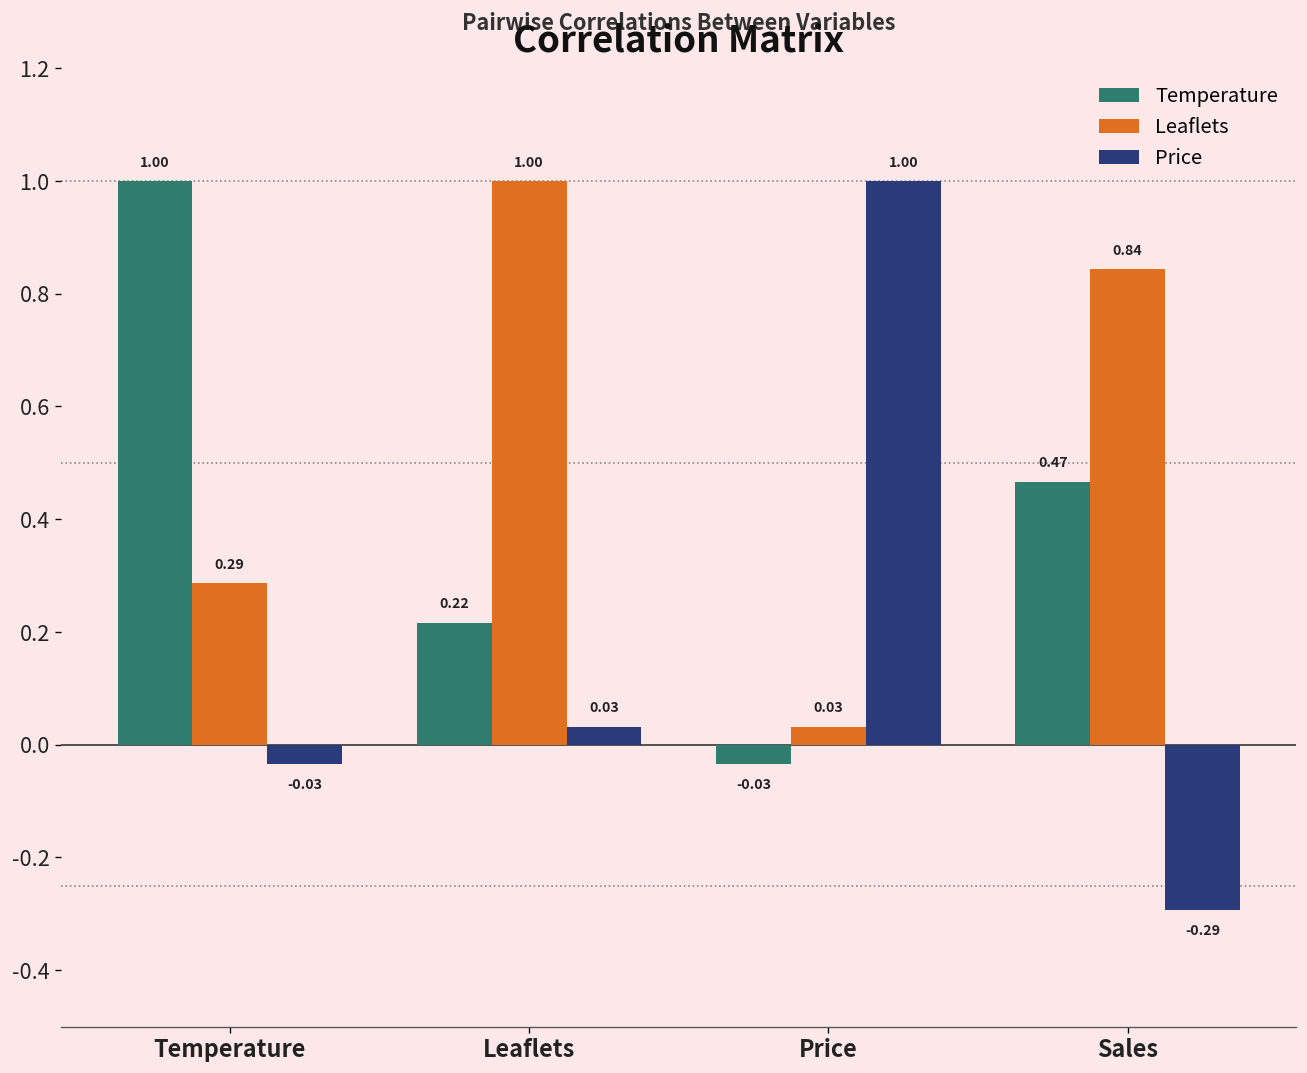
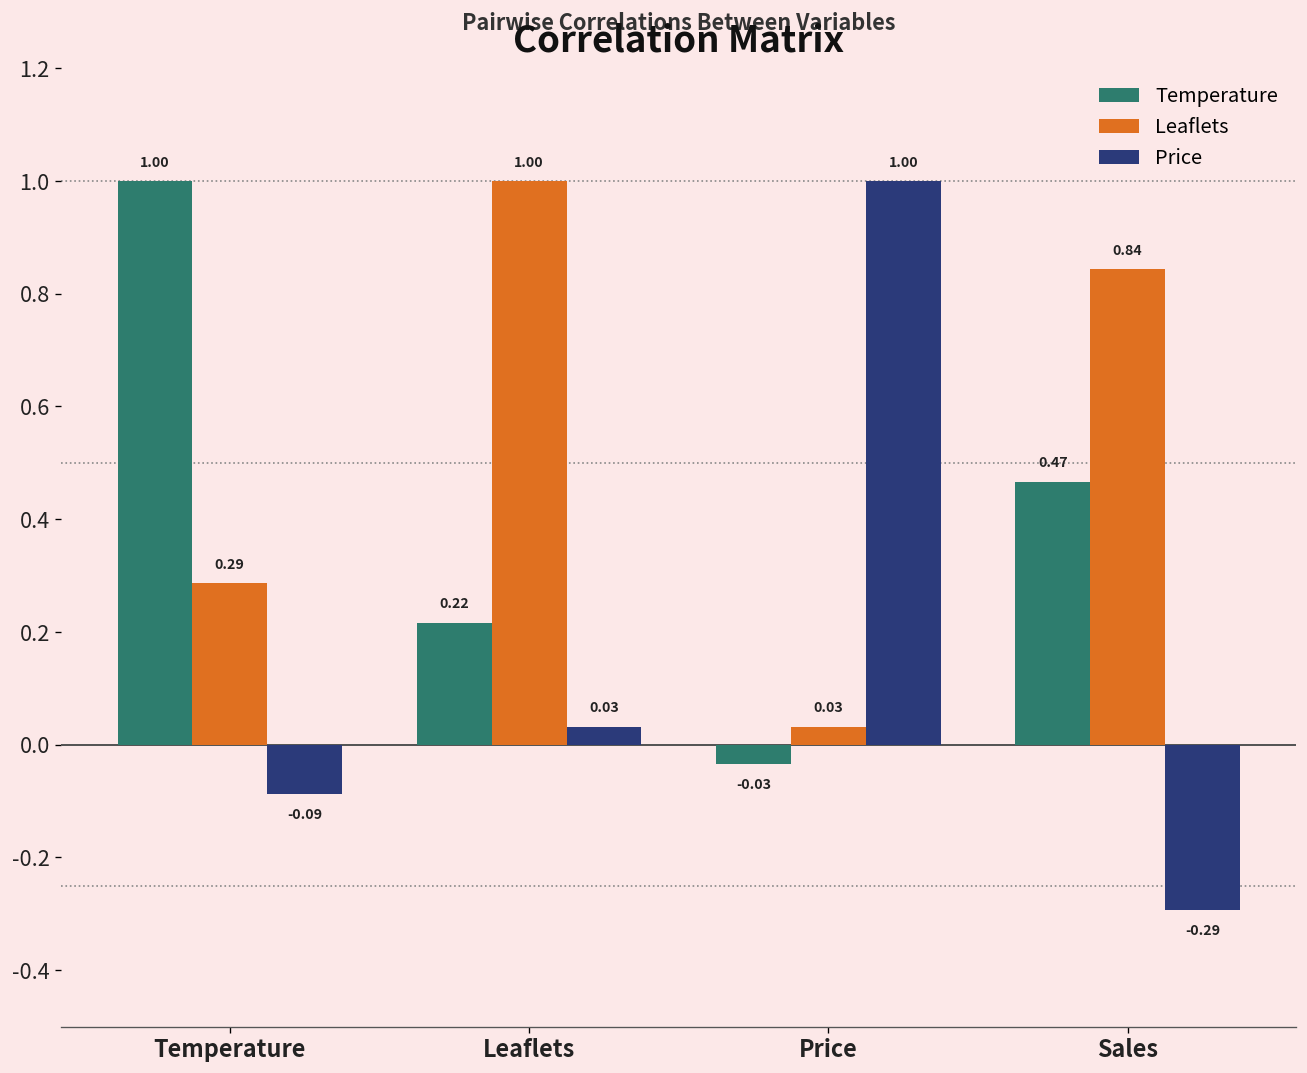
  {
    "Temperature": {
      "Temperature": 1.00,
      "Leaflets": 0.22,
      "Price": -0.03,
      "Sales": 0.47
    },
    "Leaflets": {
      "Temperature": 0.29,
      "Leaflets": 1.00,
      "Price": 0.03,
      "Sales": 0.84
    },
    "Price": {
-     "Temperature": -0.03,
+     "Temperature": -0.09,
      "Leaflets": 0.03,
      "Price": 1.00,
      "Sales": -0.29
    }
  }
